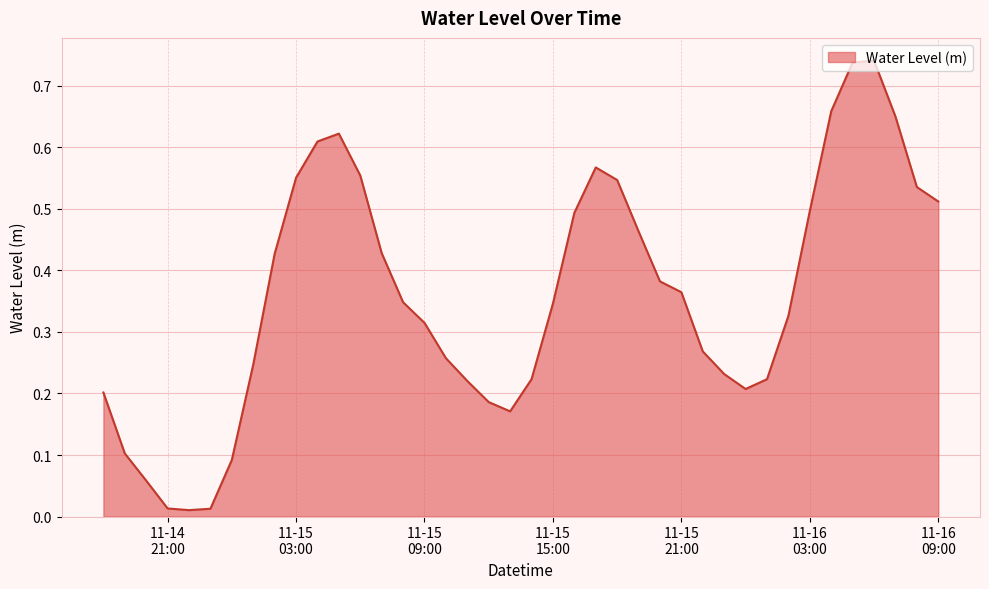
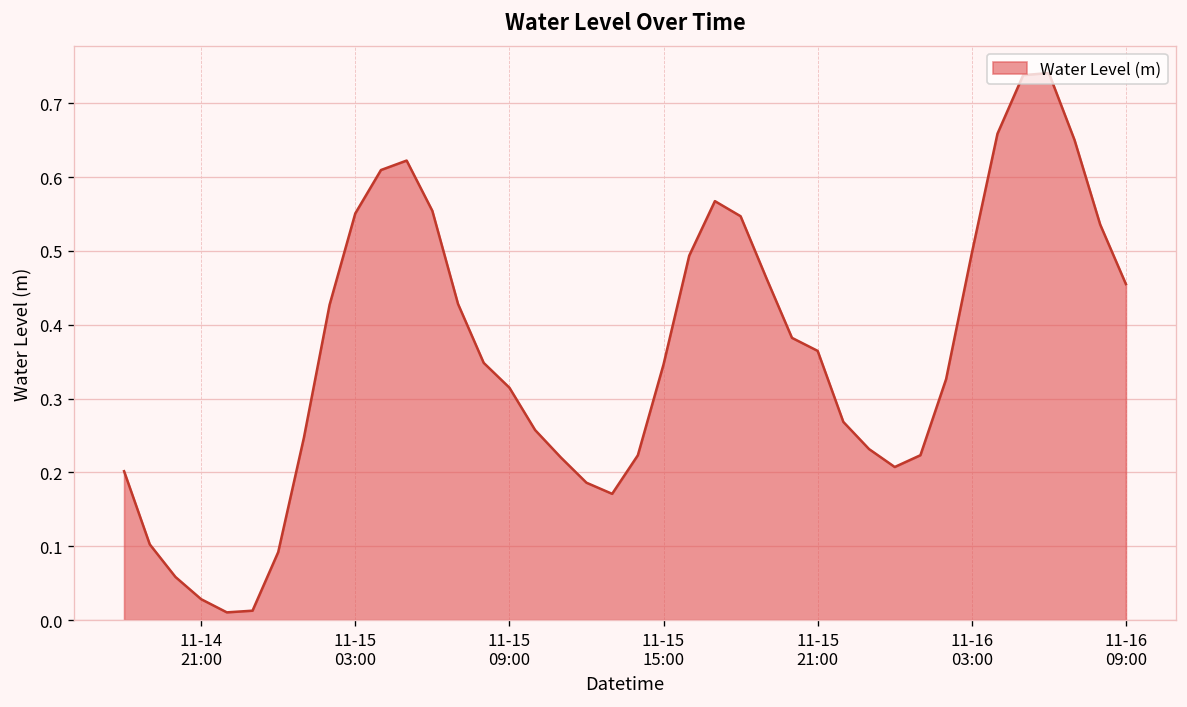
  {
-   "11-14 21:00": 0.01,
+   "11-14 21:00": 0.03,
    "11-15 03:00": 0.55,
    "11-15 09:00": 0.31,
    "11-15 15:00": 0.35,
    "11-15 21:00": 0.36,
    "11-16 03:00": 0.50,
-   "11-16 09:00": 0.51
+   "11-16 09:00": 0.46
  }
